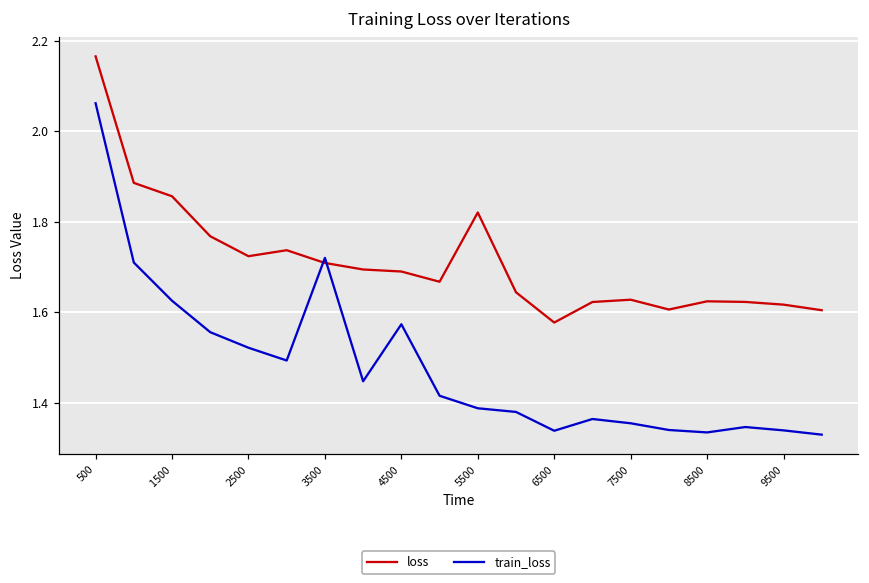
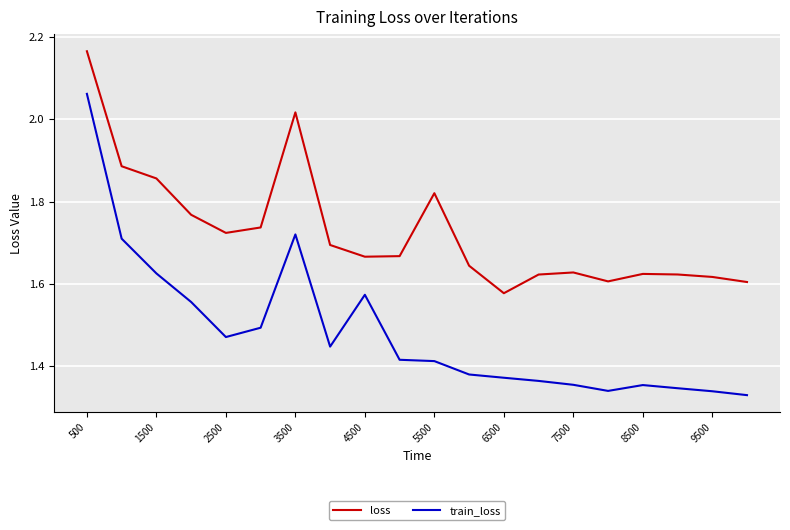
  {
    "loss": {
      "500": 2.17,
      "1500": 1.86,
      "2500": 1.72,
-     "3500": 1.71,
-     "4500": 1.69,
+     "3500": 2.02,
+     "4500": 1.67,
      "5500": 1.82,
      "6500": 1.58,
      "7500": 1.63,
      "8500": 1.62,
      "9500": 1.62
    },
    "train_loss": {
      "500": 2.06,
      "1500": 1.63,
-     "2500": 1.52,
+     "2500": 1.47,
      "3500": 1.72,
      "4500": 1.57,
-     "5500": 1.39,
-     "6500": 1.34,
+     "5500": 1.41,
+     "6500": 1.37,
      "7500": 1.36,
-     "8500": 1.34,
+     "8500": 1.35,
      "9500": 1.34
    }
  }
